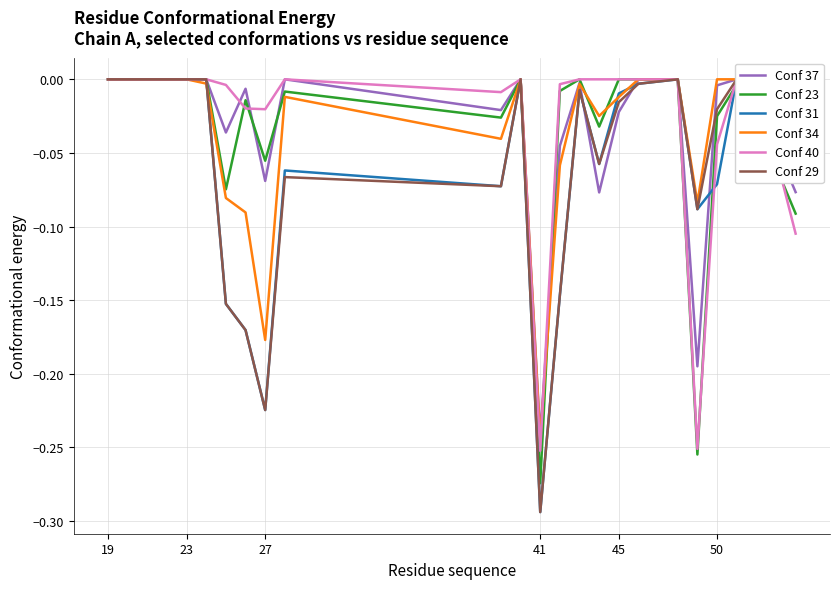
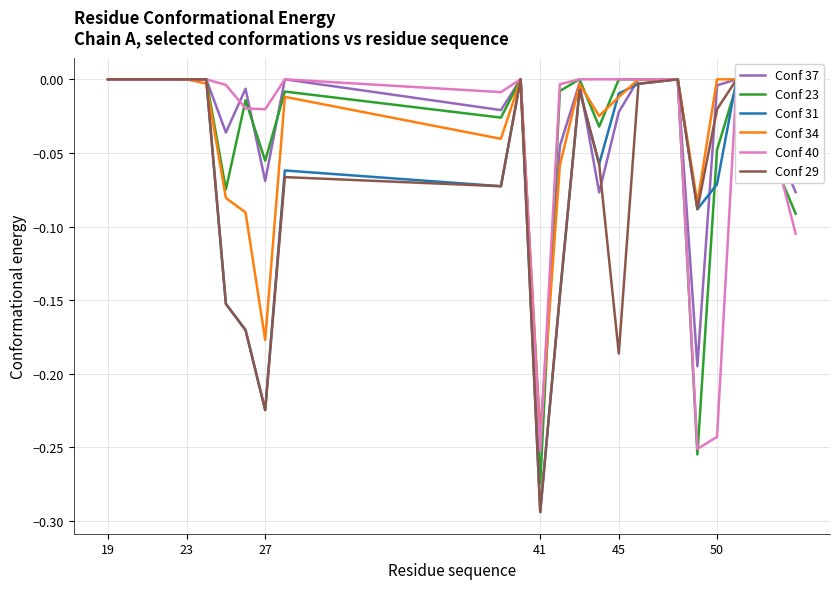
  {
    "Conf 37": {
      "27": -0.069,
      "41": -0.242,
      "45": -0.022,
      "50": -0.004
    },
    "Conf 23": {
      "27": -0.055,
      "41": -0.274,
-     "50": -0.025
+     "50": -0.048
    },
    "Conf 31": {
      "45": -0.010,
      "50": -0.071
    },
    "Conf 34": {
      "27": -0.177,
      "41": -0.245,
      "45": -0.012,
      "50": 0.000
    },
    "Conf 40": {
      "27": -0.020,
      "41": -0.252,
-     "50": -0.044
+     "50": -0.243
    },
    "Conf 29": {
-     "45": -0.016,
+     "45": -0.186,
      "50": -0.020
    }
  }
